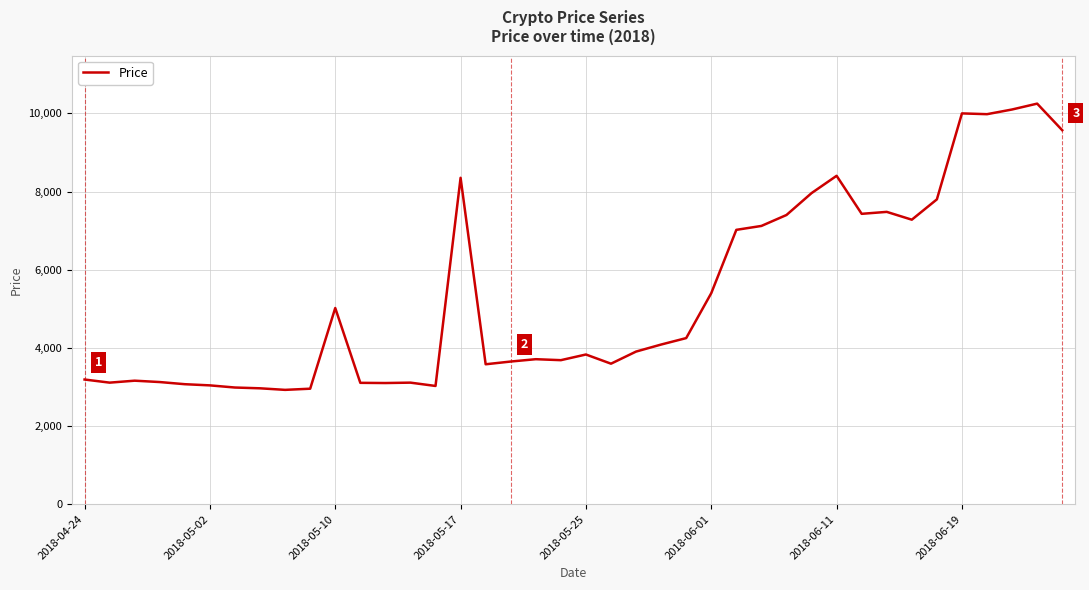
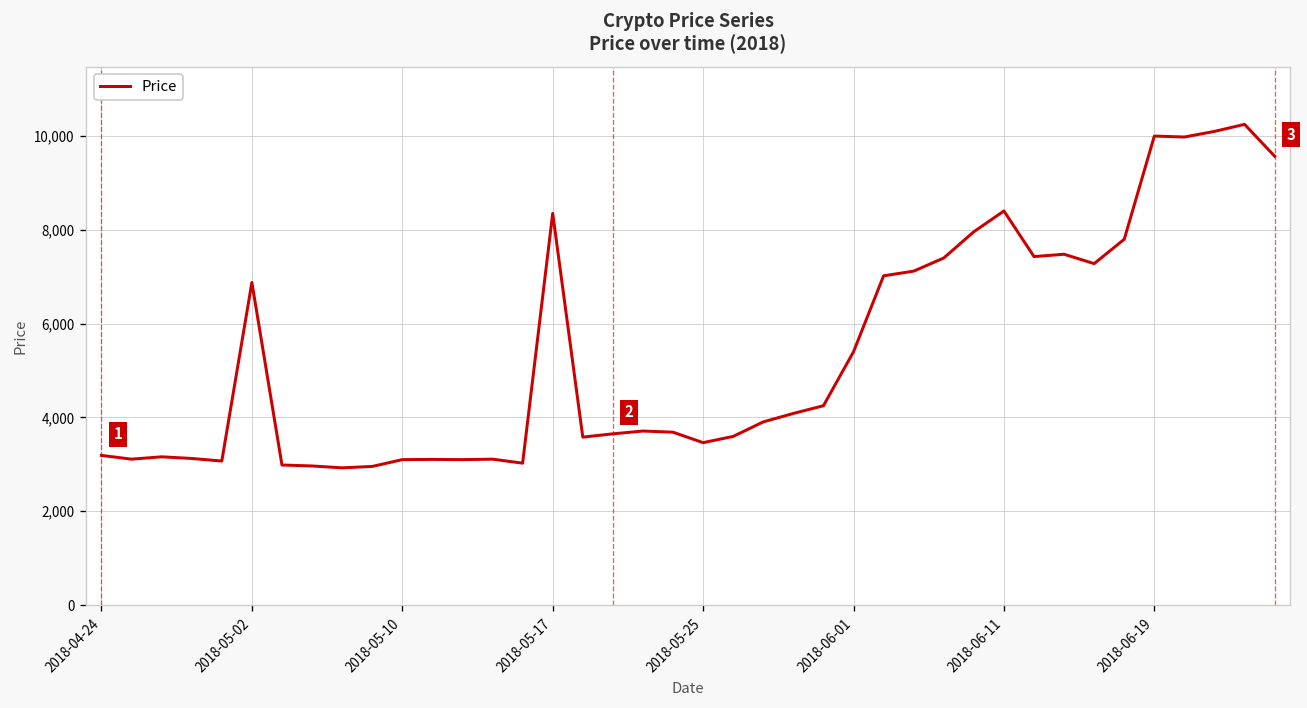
  {
-   "2018-05-02": "3,000",
-   "2018-05-10": "5,000",
+   "2018-05-02": "6,900",
+   "2018-05-10": "3,100",
    "2018-05-17": "8,400",
-   "2018-05-25": "3,800",
+   "2018-05-25": "3,500",
    "2018-06-01": "5,400",
    "2018-06-11": "8,400",
    "2018-06-19": "10,000"
  }
